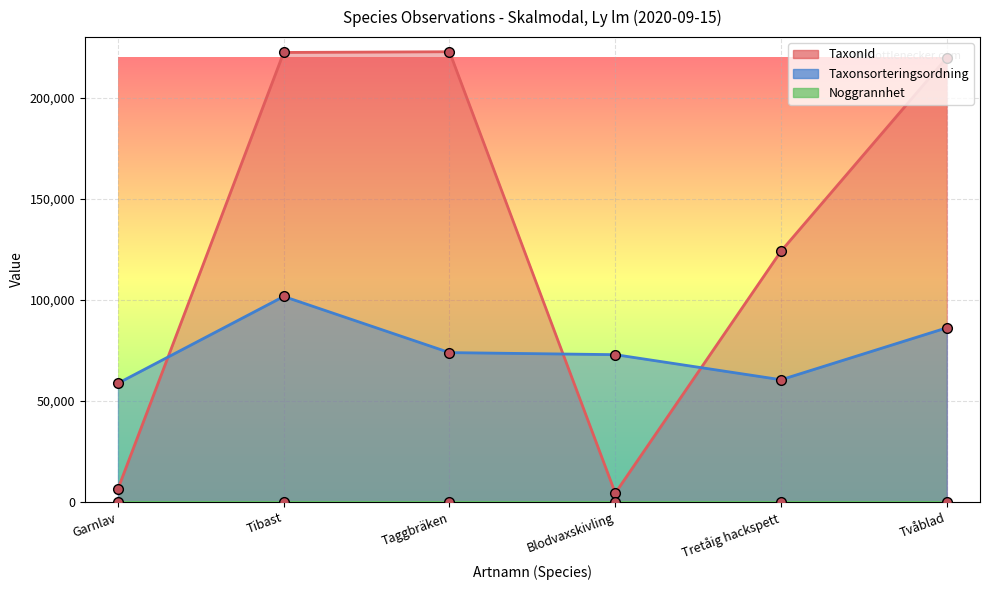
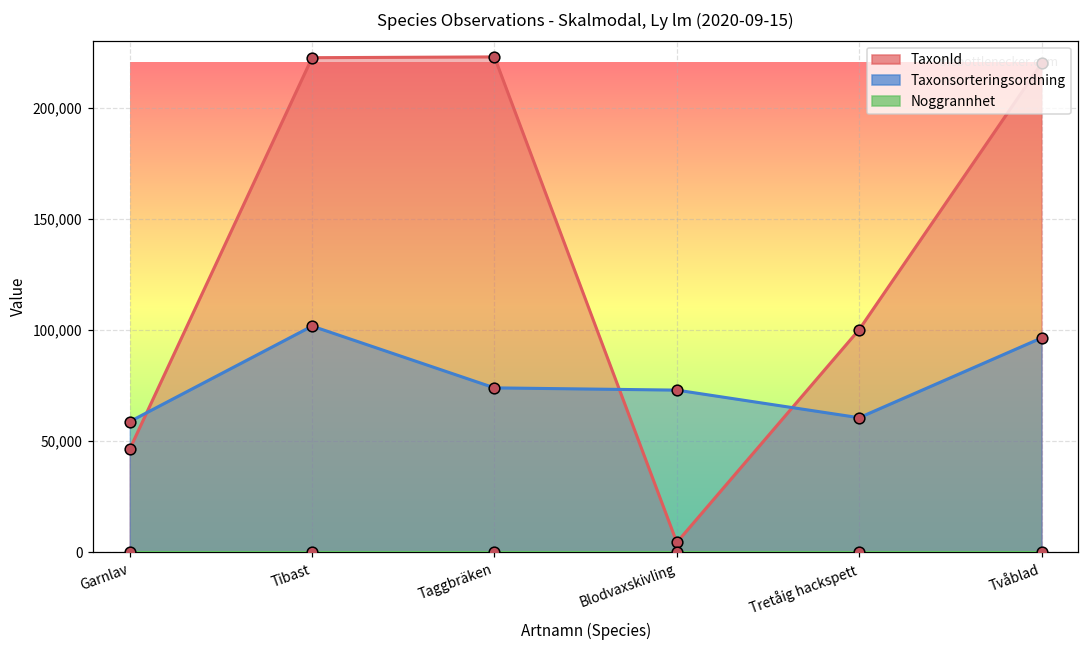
  {
    "TaxonId": {
-     "Garnlav": "6,000",
+     "Garnlav": "46,000",
      "Tibast": "222,000",
      "Taggbräken": "223,000",
      "Blodvaxskivling": "4,000",
-     "Tretåig hackspett": "124,000"
+     "Tretåig hackspett": "100,000"
    },
    "Taxonsorteringsordning": {
      "Garnlav": "59,000",
      "Tibast": "102,000",
      "Taggbräken": "74,000",
      "Blodvaxskivling": "73,000",
      "Tretåig hackspett": "60,000",
-     "Tvåblad": "86,000"
+     "Tvåblad": "96,000"
    },
    "Noggrannhet": {
      "Garnlav": "0",
      "Tibast": "0",
      "Taggbräken": "0",
      "Blodvaxskivling": "0",
      "Tretåig hackspett": "0",
      "Tvåblad": "0"
    }
  }
